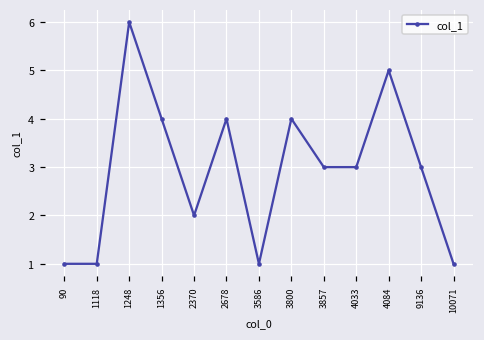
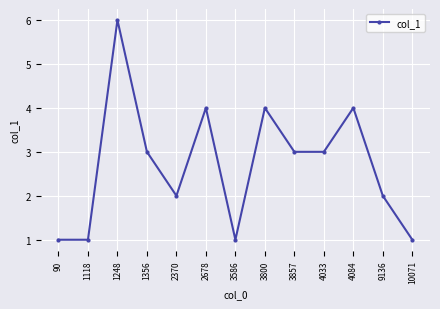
  {
    "90": 1,
    "1118": 1,
    "1248": 6,
-   "1356": 4,
+   "1356": 3,
    "2370": 2,
    "2678": 4,
    "3586": 1,
    "3800": 4,
    "3857": 3,
    "4033": 3,
-   "4084": 5,
-   "9136": 3,
+   "4084": 4,
+   "9136": 2,
    "10071": 1
  }
